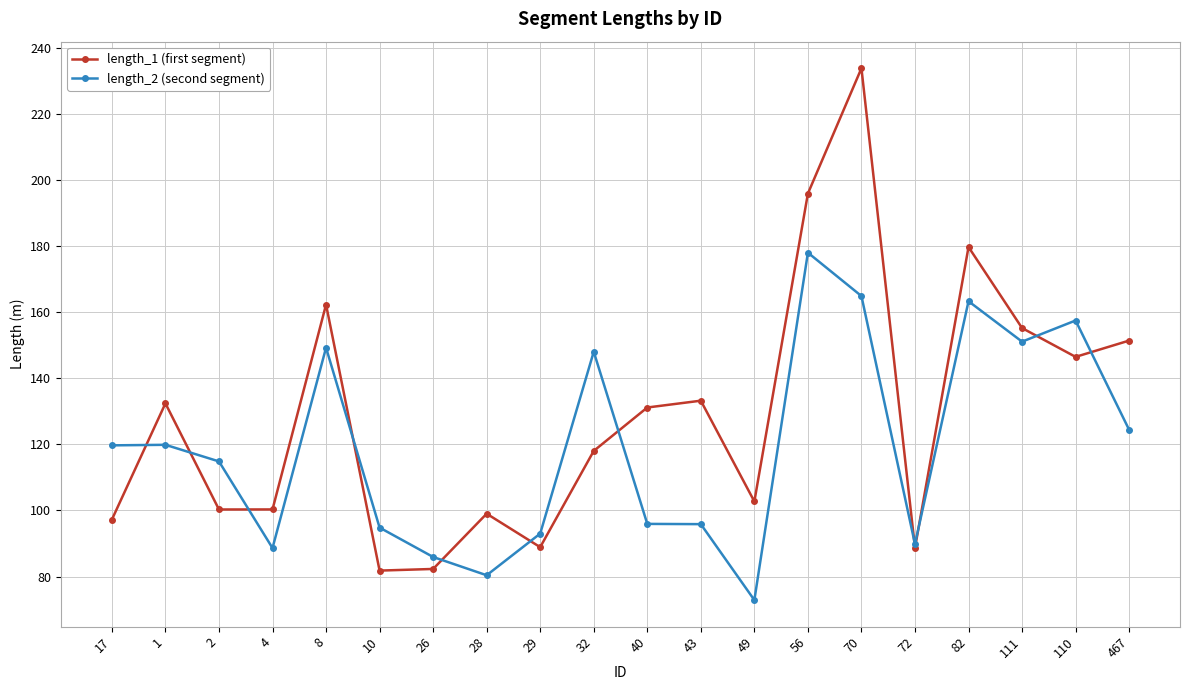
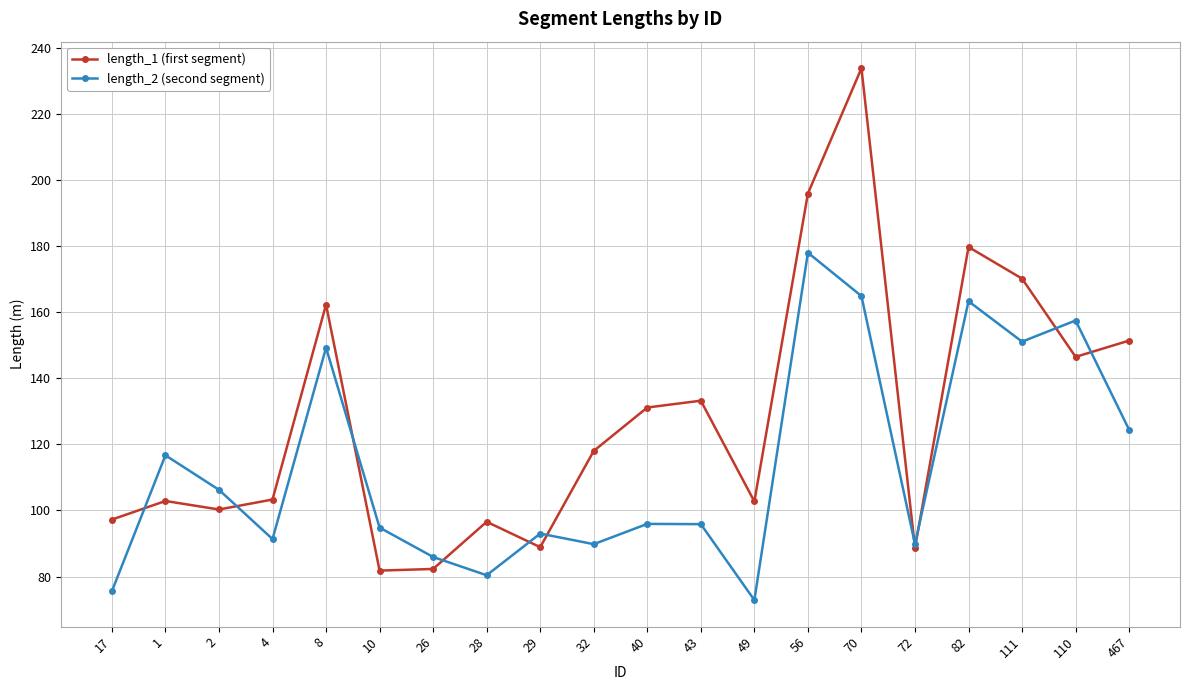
  {
    "length_1 (first segment)": {
      "17": 97,
-     "1": 132,
+     "1": 103,
      "2": 100,
-     "4": 100,
+     "4": 103,
      "8": 162,
      "10": 82,
      "26": 82,
-     "28": 99,
+     "28": 97,
      "29": 89,
      "32": 118,
      "40": 131,
      "43": 133,
      "49": 103,
      "56": 196,
      "70": 234,
      "72": 89,
      "82": 180,
-     "111": 155,
+     "111": 170,
      "110": 146,
      "467": 151
    },
    "length_2 (second segment)": {
-     "17": 120,
-     "1": 120,
-     "2": 115,
-     "4": 89,
+     "17": 76,
+     "1": 117,
+     "2": 106,
+     "4": 91,
      "8": 149,
      "10": 95,
      "26": 86,
      "28": 80,
      "29": 93,
-     "32": 148,
+     "32": 90,
      "40": 96,
      "43": 96,
      "49": 73,
      "56": 178,
      "70": 165,
      "72": 90,
      "82": 163,
      "111": 151,
      "110": 157,
      "467": 124
    }
  }
